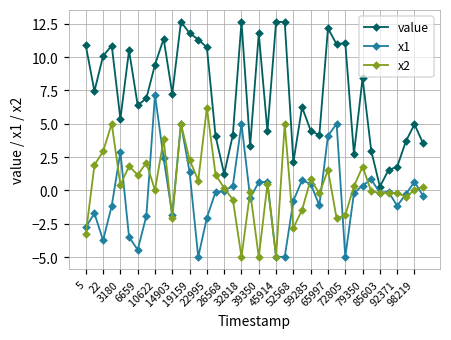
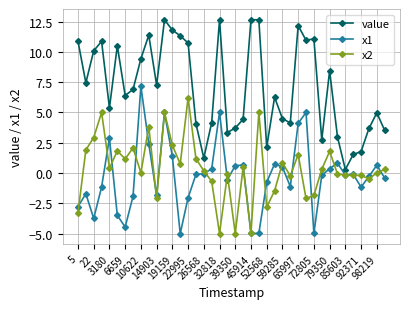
  {
    "value": {
      "22": 10.1,
      "3180": 5.4,
      "6659": 6.4,
      "10622": 9.4,
      "14903": 7.3,
      "19159": 11.8,
      "22995": 10.7,
      "26568": 1.2,
      "32818": 12.6,
-     "39350": 11.8,
+     "39350": 3.7,
      "45914": 12.7,
      "52568": 2.1,
      "59285": 4.5,
      "65997": 12.2,
      "72805": 11.1,
      "79350": 8.4,
      "85603": 0.3,
      "92371": 1.8,
      "98219": 5.0
    },
    "x1": {
      "22": -3.7,
      "3180": 2.9,
      "6659": -4.5,
      "10622": 7.2,
      "14903": -1.8,
      "19159": 1.4,
      "22995": -2.0,
      "26568": -0.1,
      "32818": 5.0,
      "39350": 0.6,
      "52568": -0.8,
      "59285": 0.5,
      "65997": 4.1,
      "72805": -5.0,
      "79350": 0.4,
      "92371": -1.2,
      "98219": 0.6
    },
    "x2": {
      "22": 2.9,
      "3180": 0.4,
      "6659": 1.2,
      "10622": 0.0,
      "14903": -2.1,
      "19159": 2.3,
      "22995": 6.2,
      "26568": 0.2,
      "32818": -5.0,
      "39350": -5.0,
      "52568": -2.8,
      "59285": 0.8,
      "65997": 1.5,
      "72805": -1.9,
      "79350": 1.8,
      "92371": -0.2,
      "98219": 0.0
    }
  }
